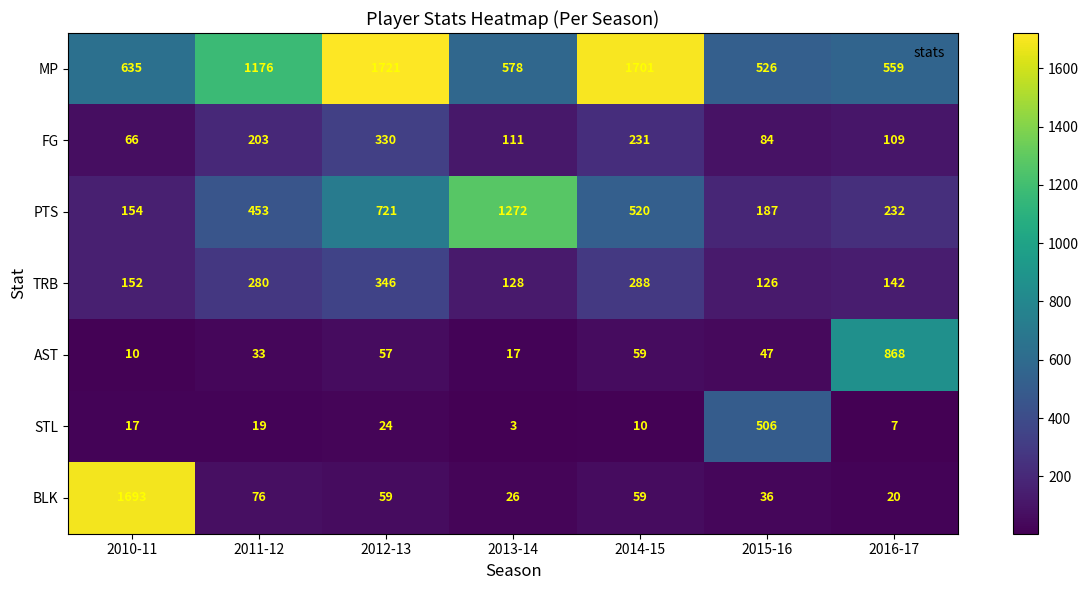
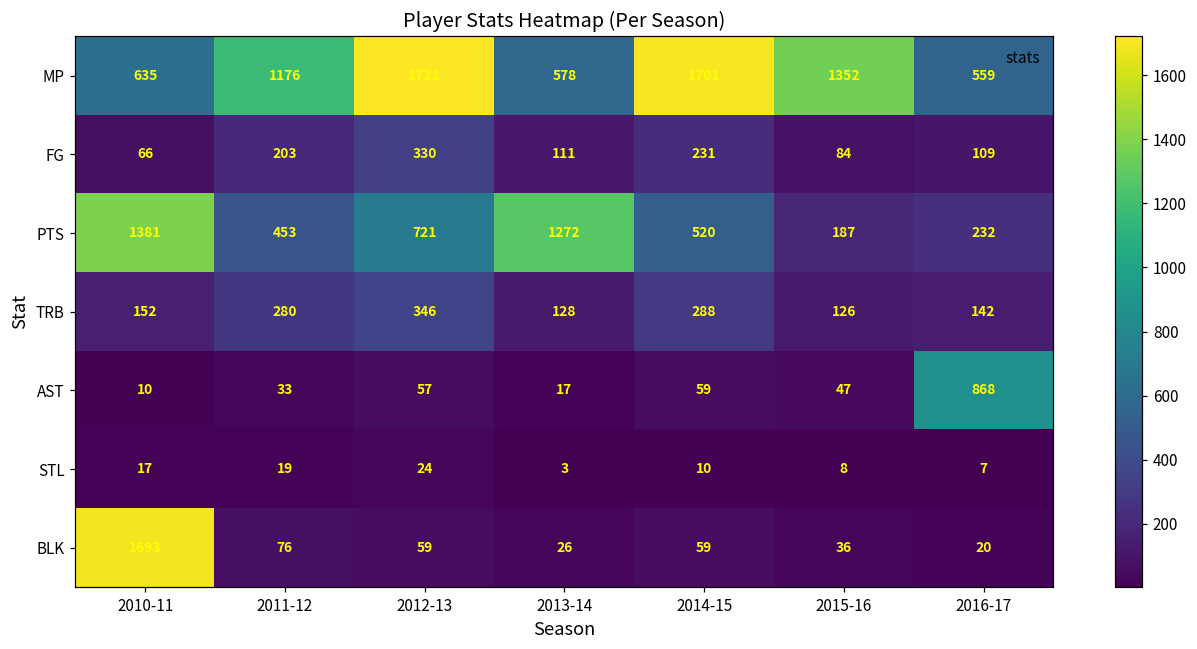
  {
    "MP": {
      "2010-11": 635,
      "2011-12": 1176,
      "2013-14": 578,
-     "2015-16": 526
+     "2015-16": 1352
    },
    "FG": {
      "2010-11": 66,
      "2011-12": 203,
      "2012-13": 330,
      "2013-14": 111,
      "2014-15": 231,
      "2015-16": 84,
      "2016-17": 109
    },
    "PTS": {
-     "2010-11": 154,
+     "2010-11": 1381,
      "2011-12": 453,
      "2012-13": 721,
      "2013-14": 1272,
      "2014-15": 520,
      "2015-16": 187,
      "2016-17": 232
    },
    "TRB": {
      "2010-11": 152,
      "2011-12": 280,
      "2012-13": 346,
      "2013-14": 128,
      "2014-15": 288,
      "2015-16": 126,
      "2016-17": 142
    },
    "AST": {
      "2010-11": 10,
      "2011-12": 33,
      "2012-13": 57,
      "2013-14": 17,
      "2014-15": 59,
      "2015-16": 47,
      "2016-17": 868
    },
    "STL": {
      "2010-11": 17,
      "2011-12": 19,
      "2012-13": 24,
      "2013-14": 3,
      "2014-15": 10,
-     "2015-16": 506,
+     "2015-16": 8,
      "2016-17": 7
    },
    "BLK": {
      "2011-12": 76,
      "2012-13": 59,
      "2013-14": 26,
      "2014-15": 59,
      "2015-16": 36,
      "2016-17": 20
    }
  }
